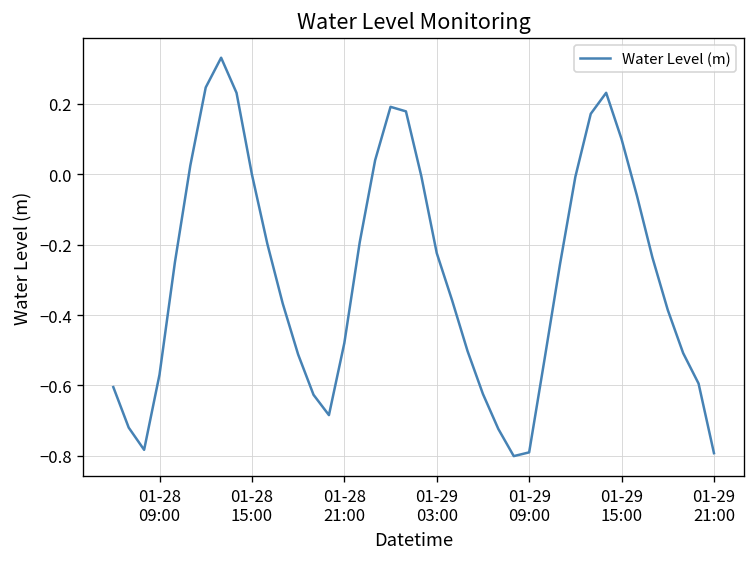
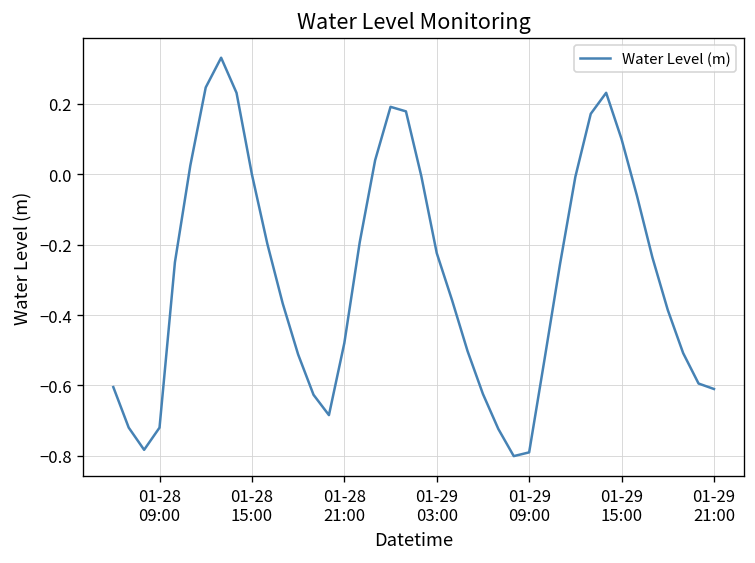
  {
-   "01-28 09:00": -0.57,
+   "01-28 09:00": -0.72,
    "01-28 15:00": 0.00,
    "01-28 21:00": -0.48,
    "01-29 03:00": -0.22,
    "01-29 09:00": -0.79,
    "01-29 15:00": 0.10,
-   "01-29 21:00": -0.79
+   "01-29 21:00": -0.61
  }
